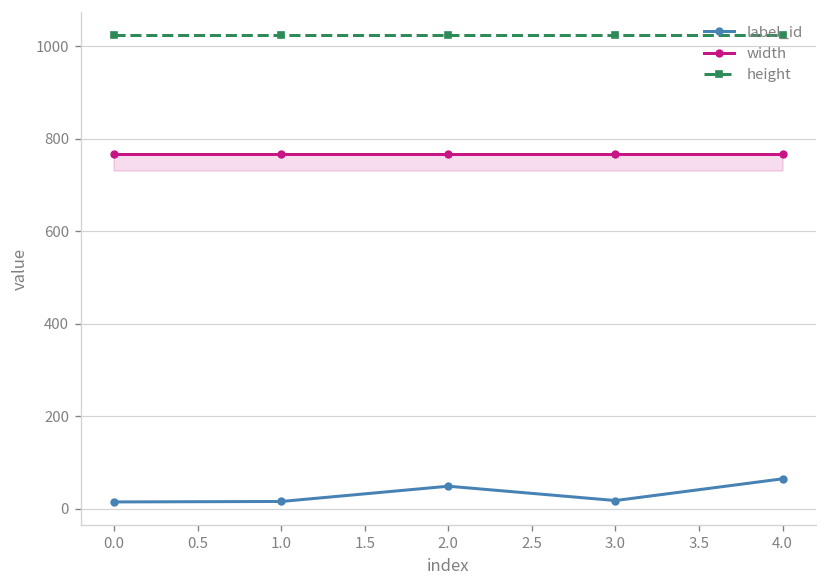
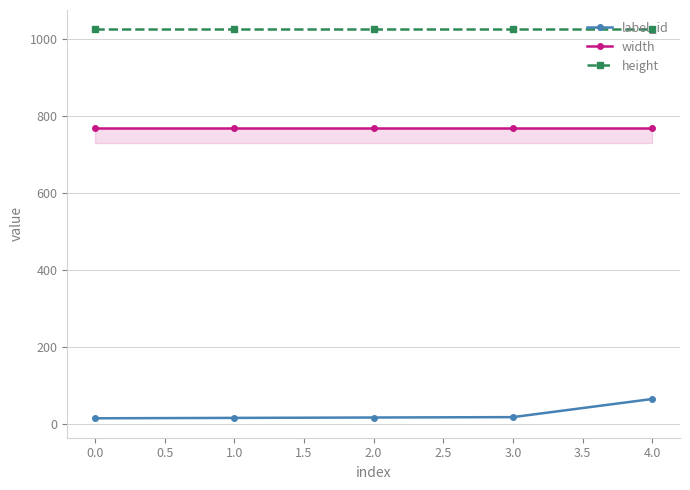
  {
    "label_id": {
      "0.0": 20,
      "1.0": 20,
-     "2.0": 50,
+     "2.0": 20,
      "3.0": 20,
      "4.0": 70
    },
    "width": {
      "0.0": 770,
      "1.0": 770,
      "2.0": 770,
      "3.0": 770,
      "4.0": 770
    },
    "height": {
      "0.0": 1020,
      "1.0": 1020,
      "2.0": 1020,
      "3.0": 1020,
      "4.0": 1020
    }
  }
